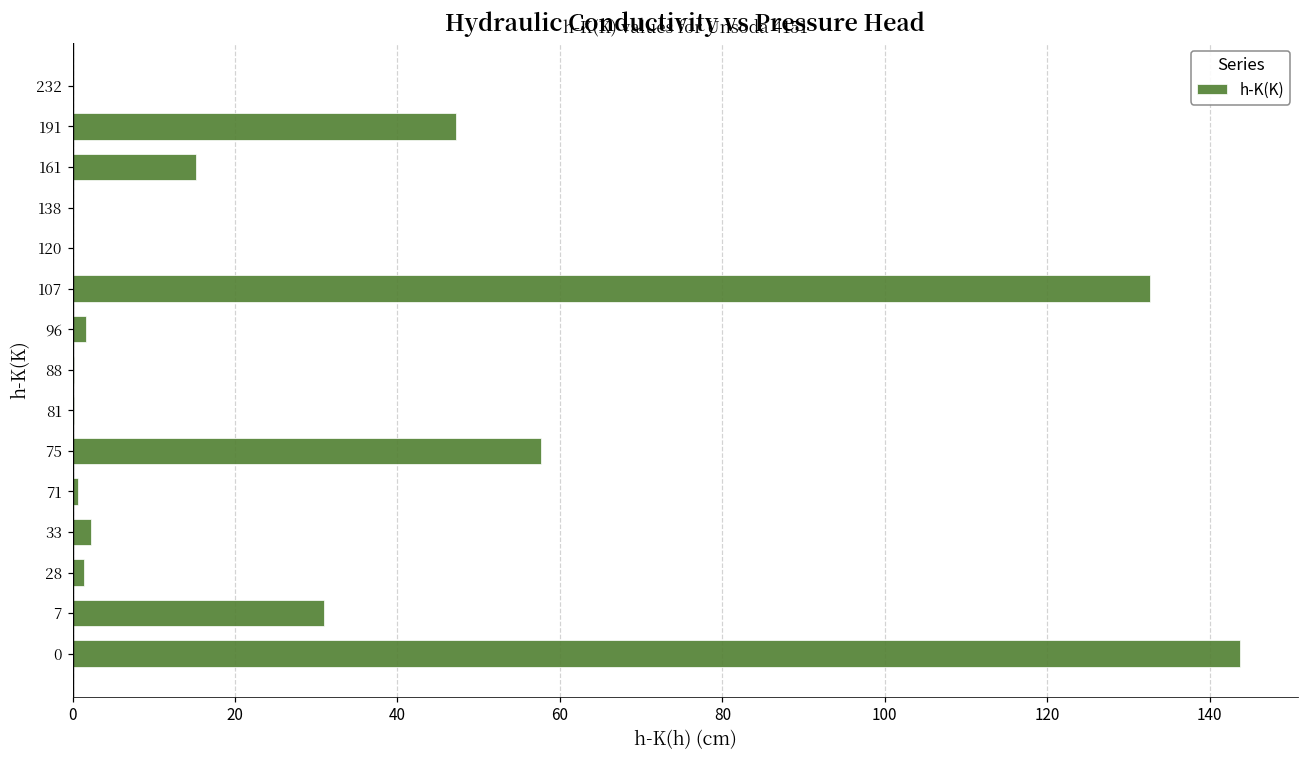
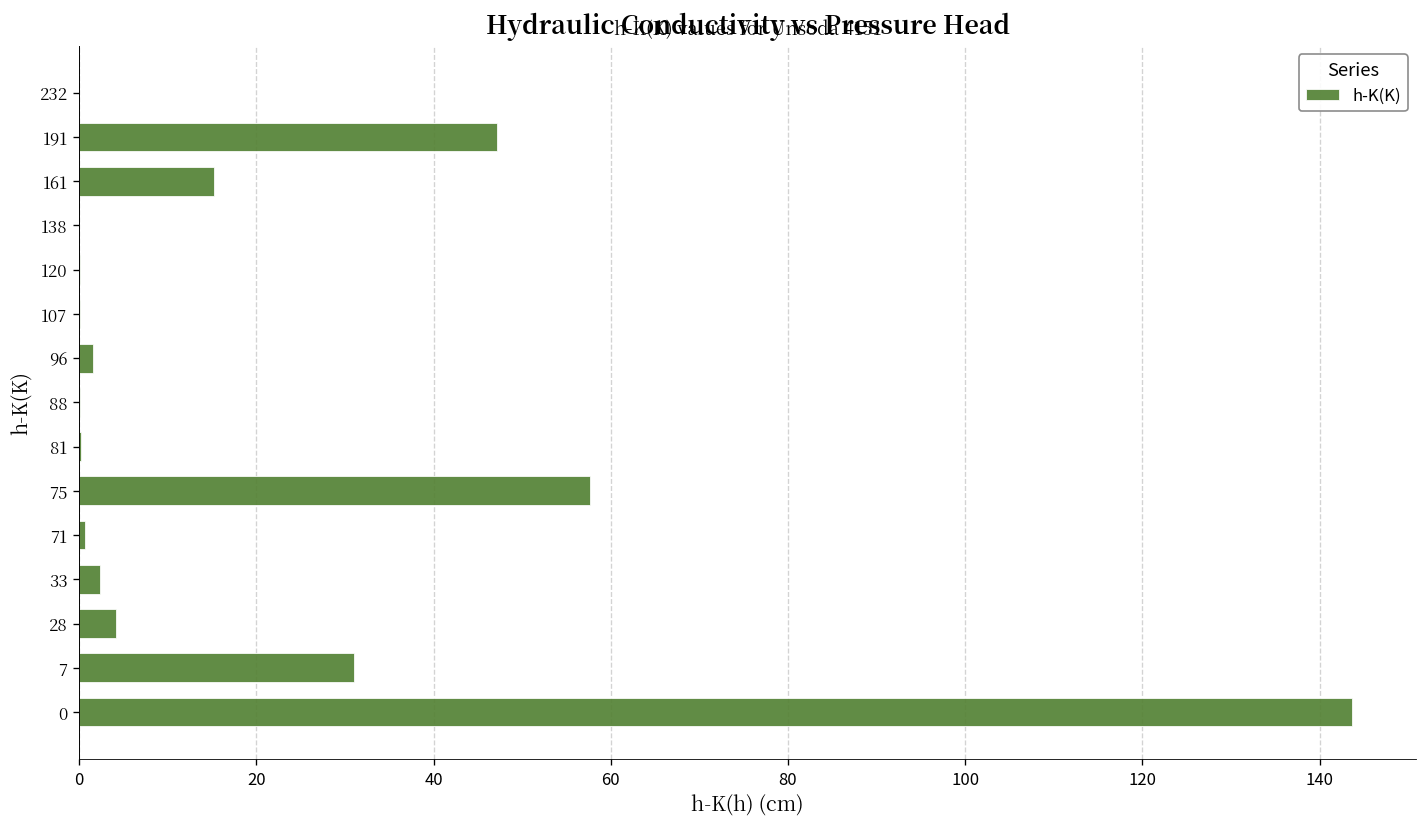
  {
    "191": 47,
    "161": 15,
-   "107": 133,
+   "107": 0,
    "96": 2,
    "75": 58,
    "71": 1,
    "33": 2,
-   "28": 1,
+   "28": 4,
    "7": 31,
    "0": 144
  }
